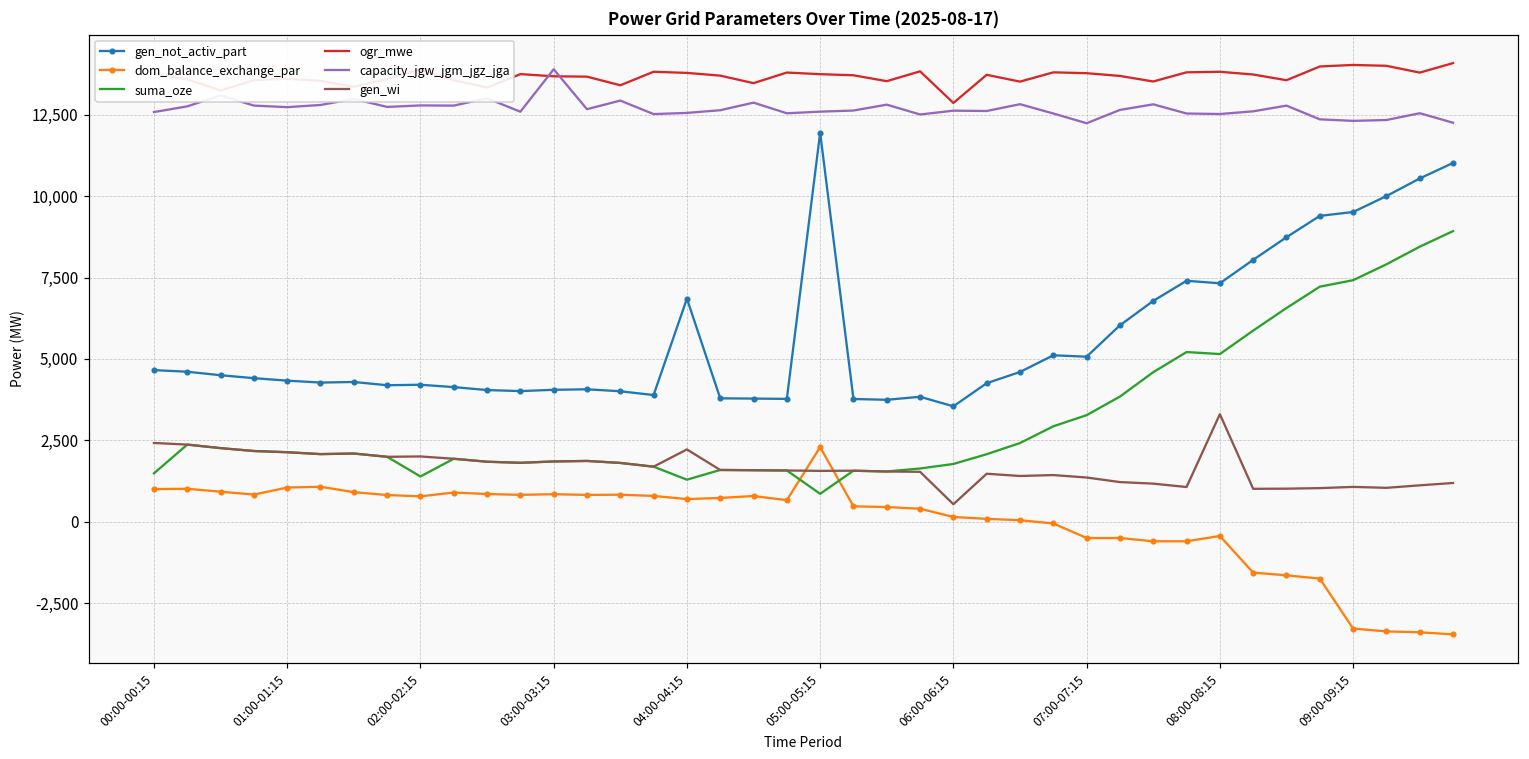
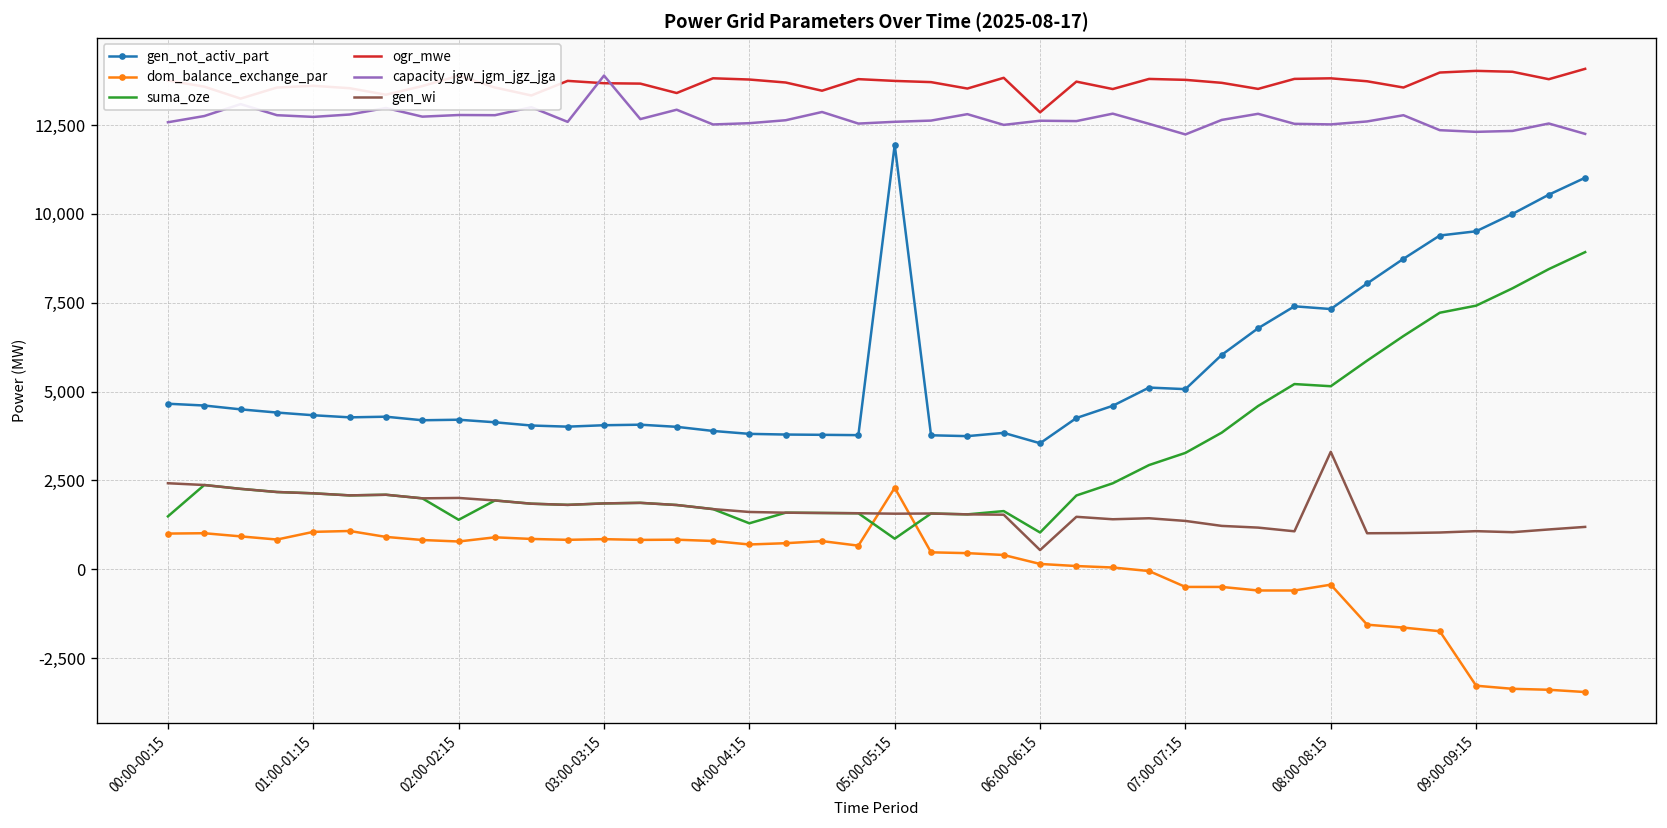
  {
    "gen_not_activ_part": {
      "00:00-00:15": "4,700",
      "01:00-01:15": "4,300",
      "02:00-02:15": "4,200",
      "03:00-03:15": "4,100",
-     "04:00-04:15": "6,900",
+     "04:00-04:15": "3,800",
      "05:00-05:15": "11,900",
      "06:00-06:15": "3,500",
      "07:00-07:15": "5,100",
      "08:00-08:15": "7,300",
      "09:00-09:15": "9,500"
    },
    "dom_balance_exchange_par": {
      "00:00-00:15": "1,000",
      "01:00-01:15": "1,100",
      "02:00-02:15": "800",
      "03:00-03:15": "800",
      "04:00-04:15": "700",
      "05:00-05:15": "2,300",
      "06:00-06:15": "100",
      "07:00-07:15": "-500",
      "08:00-08:15": "-400",
      "09:00-09:15": "-3,300"
    },
    "suma_oze": {
      "00:00-00:15": "1,500",
      "02:00-02:15": "1,400",
      "04:00-04:15": "1,300",
      "05:00-05:15": "900",
-     "06:00-06:15": "1,800",
+     "06:00-06:15": "1,000",
      "07:00-07:15": "3,300",
      "08:00-08:15": "5,200",
      "09:00-09:15": "7,400"
    },
    "ogr_mwe": {
      "03:00-03:15": "13,700",
      "04:00-04:15": "13,800",
      "05:00-05:15": "13,700",
      "06:00-06:15": "12,900",
      "07:00-07:15": "13,800",
      "08:00-08:15": "13,800",
      "09:00-09:15": "14,000"
    },
    "capacity_jgw_jgm_jgz_jga": {
      "00:00-00:15": "12,600",
      "01:00-01:15": "12,700",
      "02:00-02:15": "12,800",
      "03:00-03:15": "13,900",
      "04:00-04:15": "12,600",
      "05:00-05:15": "12,600",
      "06:00-06:15": "12,600",
      "07:00-07:15": "12,200",
      "08:00-08:15": "12,500",
      "09:00-09:15": "12,300"
    },
    "gen_wi": {
      "00:00-00:15": "2,400",
      "02:00-02:15": "2,000",
-     "04:00-04:15": "2,200",
+     "04:00-04:15": "1,600",
      "05:00-05:15": "1,600",
      "06:00-06:15": "500",
      "07:00-07:15": "1,400",
      "08:00-08:15": "3,300",
      "09:00-09:15": "1,100"
    }
  }
